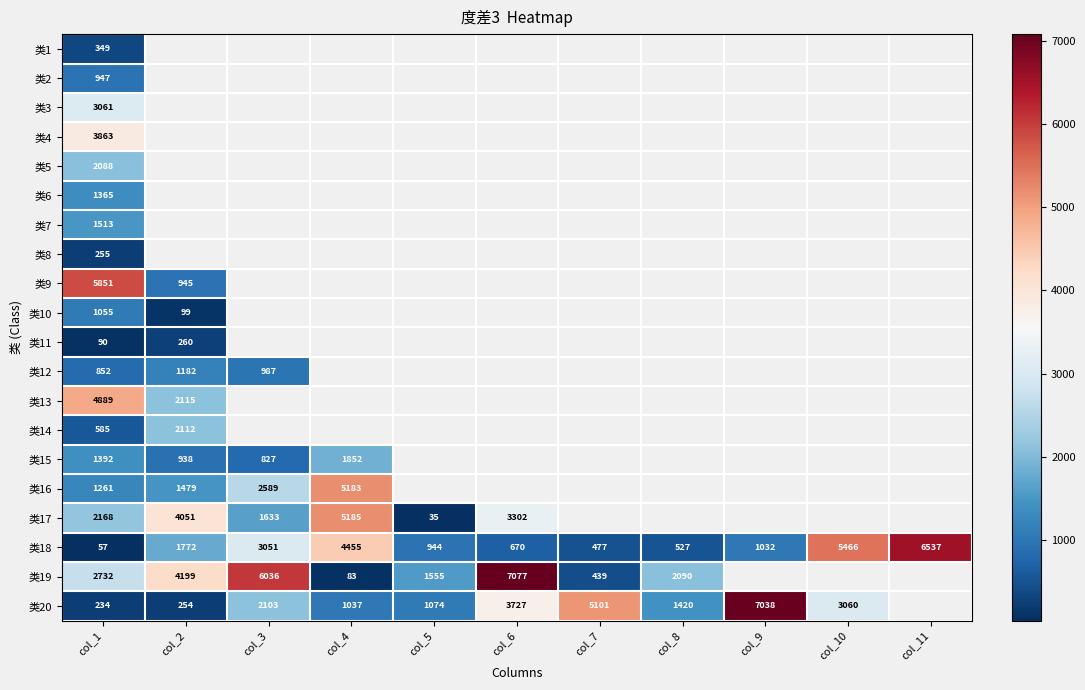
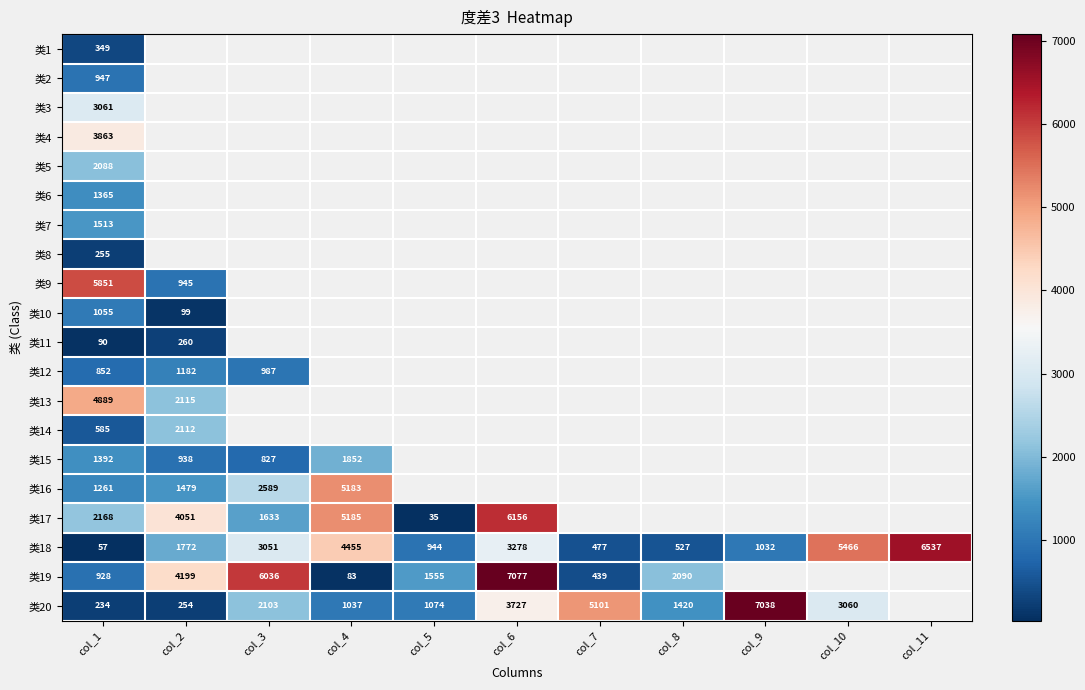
  {
    "类1": {
      "col_1": 349
    },
    "类2": {
      "col_1": 947
    },
    "类3": {
      "col_1": 3061
    },
    "类4": {
      "col_1": 3863
    },
    "类5": {
      "col_1": 2088
    },
    "类6": {
      "col_1": 1365
    },
    "类7": {
      "col_1": 1513
    },
    "类8": {
      "col_1": 255
    },
    "类9": {
      "col_1": 5851,
      "col_2": 945
    },
    "类10": {
      "col_1": 1055,
      "col_2": 99
    },
    "类11": {
      "col_1": 90,
      "col_2": 260
    },
    "类12": {
      "col_1": 852,
      "col_2": 1182,
      "col_3": 987
    },
    "类13": {
      "col_1": 4889,
      "col_2": 2115
    },
    "类14": {
      "col_1": 585,
      "col_2": 2112
    },
    "类15": {
      "col_1": 1392,
      "col_2": 938,
      "col_3": 827,
      "col_4": 1852
    },
    "类16": {
      "col_1": 1261,
      "col_2": 1479,
      "col_3": 2589,
      "col_4": 5183
    },
    "类17": {
      "col_1": 2168,
      "col_2": 4051,
      "col_3": 1633,
      "col_4": 5185,
      "col_5": 35,
-     "col_6": 3302
+     "col_6": 6156
    },
    "类18": {
      "col_1": 57,
      "col_2": 1772,
      "col_3": 3051,
      "col_4": 4455,
      "col_5": 944,
-     "col_6": 670,
+     "col_6": 3278,
      "col_7": 477,
      "col_8": 527,
      "col_9": 1032,
      "col_10": 5466,
      "col_11": 6537
    },
    "类19": {
-     "col_1": 2732,
+     "col_1": 928,
      "col_2": 4199,
      "col_3": 6036,
      "col_4": 83,
      "col_5": 1555,
      "col_6": 7077,
      "col_7": 439,
      "col_8": 2090
    },
    "类20": {
      "col_1": 234,
      "col_2": 254,
      "col_3": 2103,
      "col_4": 1037,
      "col_5": 1074,
      "col_6": 3727,
      "col_7": 5101,
      "col_8": 1420,
      "col_9": 7038,
      "col_10": 3060
    }
  }
